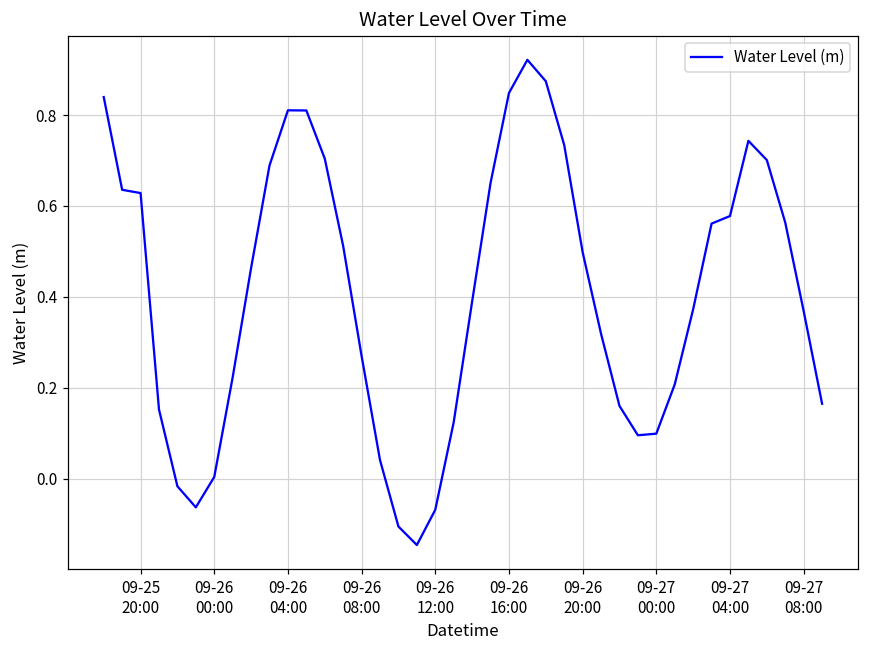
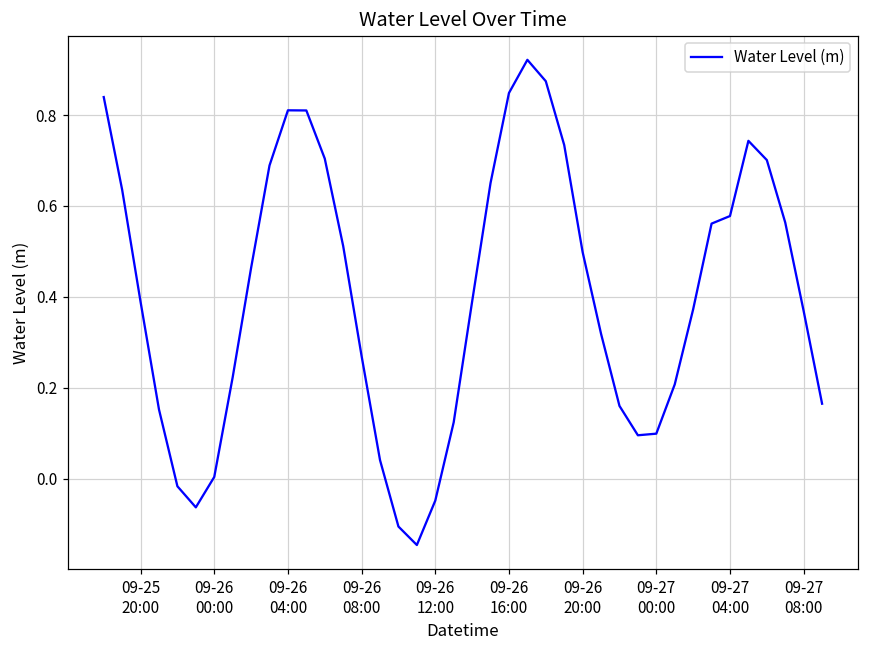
  {
-   "09-25 20:00": 0.63,
+   "09-25 20:00": 0.39,
    "09-26 00:00": 0.00,
    "09-26 04:00": 0.81,
    "09-26 08:00": 0.27,
-   "09-26 12:00": -0.07,
+   "09-26 12:00": -0.05,
    "09-26 16:00": 0.85,
    "09-26 20:00": 0.50,
    "09-27 00:00": 0.10,
    "09-27 04:00": 0.58,
    "09-27 08:00": 0.37
  }
